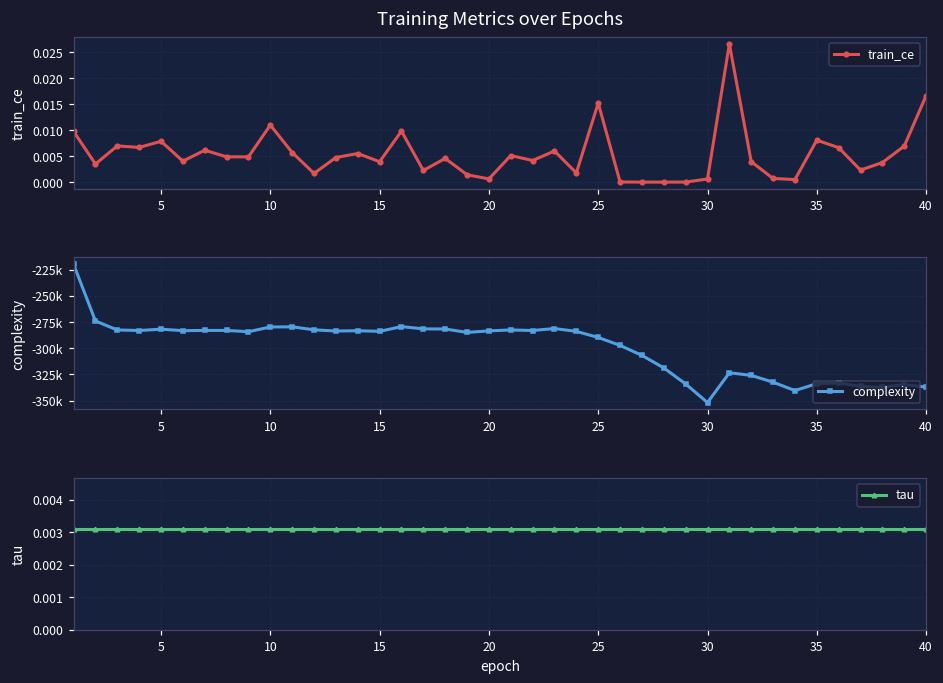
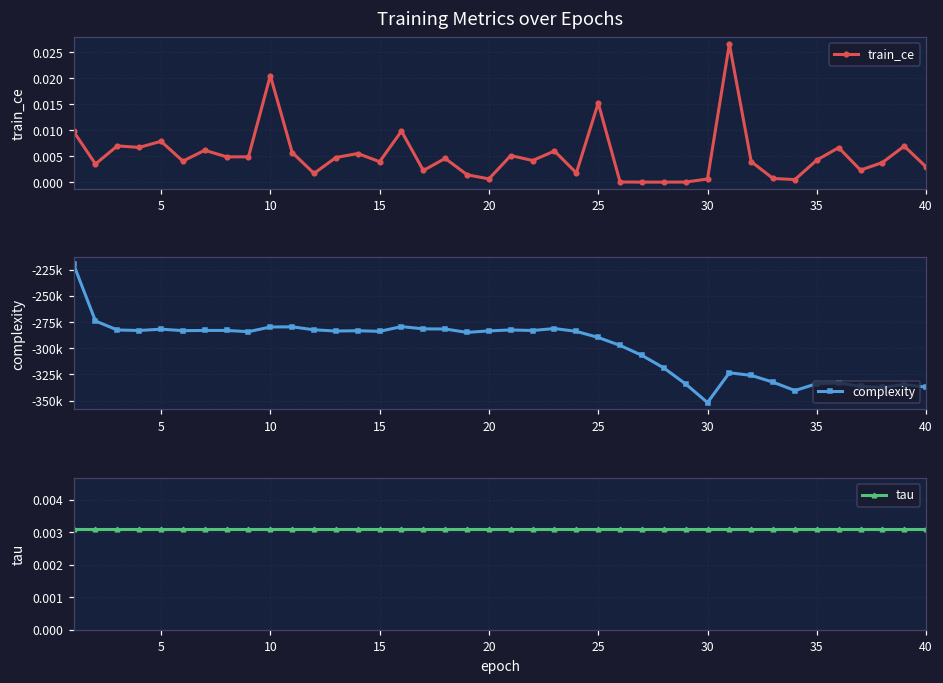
  {
    "Training Metrics over Epochs": {
      "5": 0.008,
-     "10": 0.011,
+     "10": 0.020,
      "15": 0.004,
      "20": 0.001,
      "25": 0.015,
      "30": 0.001,
-     "35": 0.008,
-     "40": 0.017
+     "35": 0.004,
+     "40": 0.003
    }
  }
